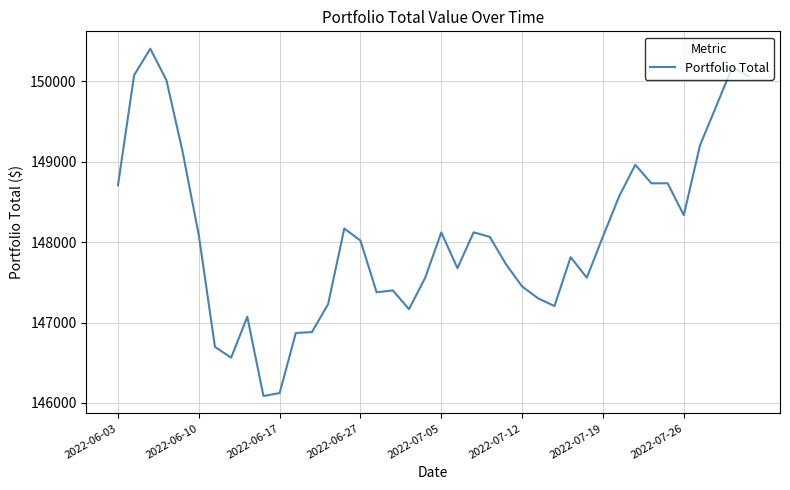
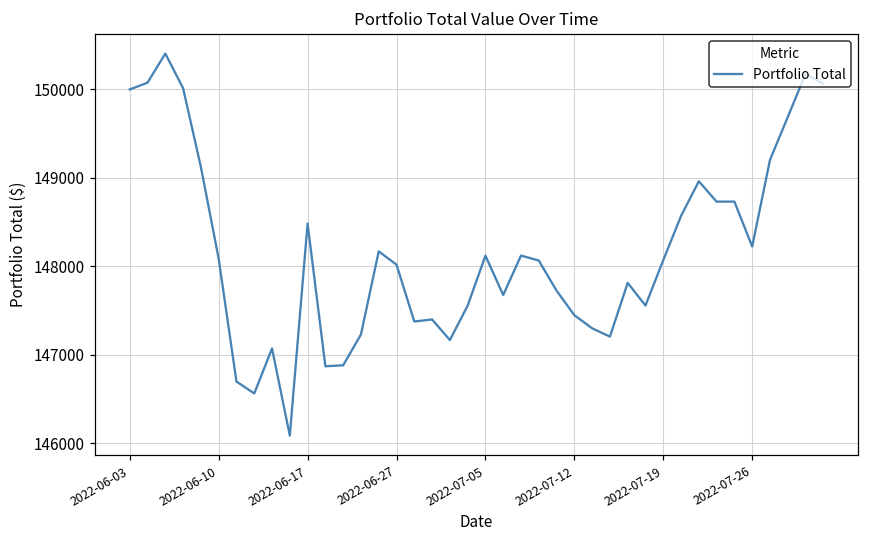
  {
-   "2022-06-03": 148700,
+   "2022-06-03": 150000,
    "2022-06-10": 148100,
-   "2022-06-17": 146100,
+   "2022-06-17": 148500,
    "2022-06-27": 148000,
    "2022-07-05": 148100,
    "2022-07-12": 147400,
    "2022-07-19": 148100,
-   "2022-07-26": 148300
+   "2022-07-26": 148200
  }
